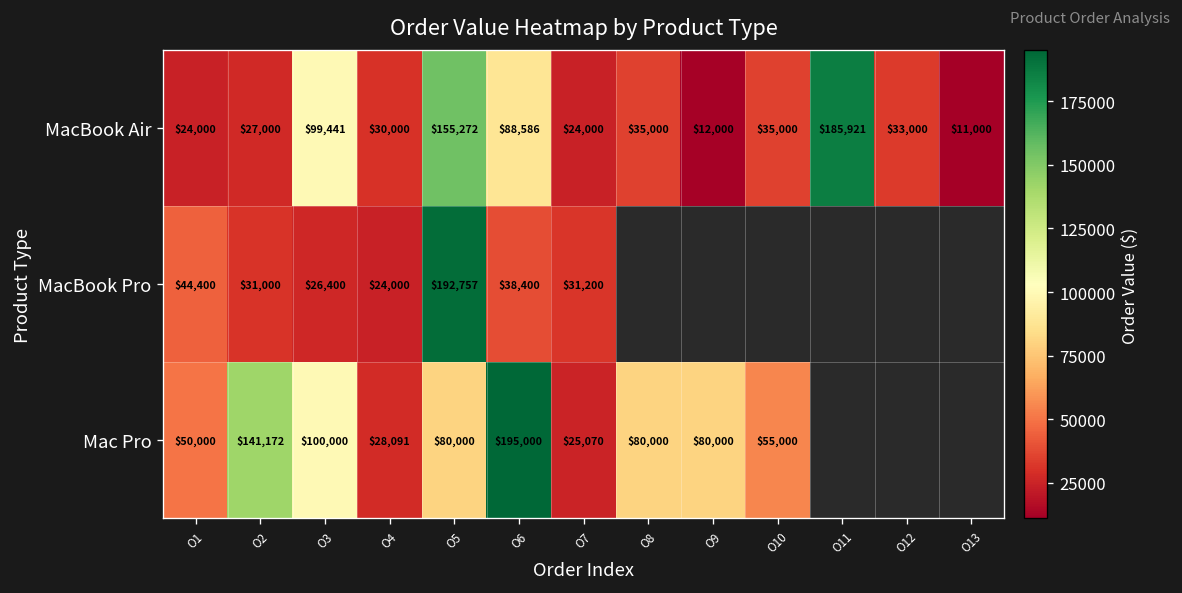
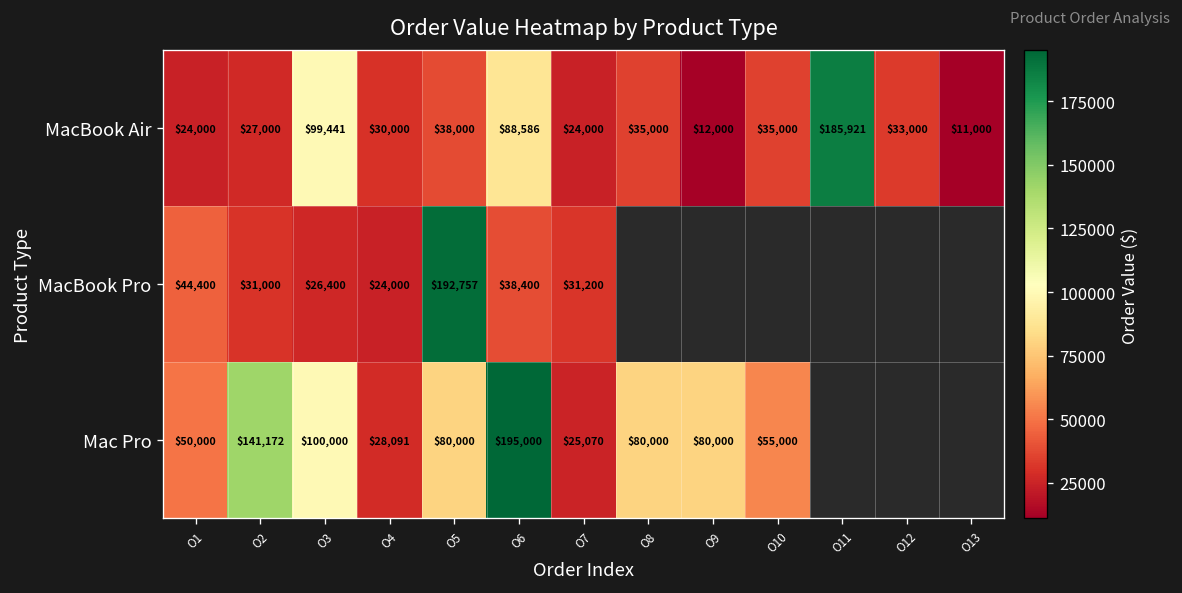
  {
    "MacBook Air": {
      "O1": "$24,000",
      "O2": "$27,000",
      "O3": "$99,441",
      "O4": "$30,000",
-     "O5": "$155,272",
+     "O5": "$38,000",
      "O6": "$88,586",
      "O7": "$24,000",
      "O8": "$35,000",
      "O9": "$12,000",
      "O10": "$35,000",
      "O11": "$185,921",
      "O12": "$33,000",
      "O13": "$11,000"
    },
    "MacBook Pro": {
      "O1": "$44,400",
      "O2": "$31,000",
      "O3": "$26,400",
      "O4": "$24,000",
      "O5": "$192,757",
      "O6": "$38,400",
      "O7": "$31,200"
    },
    "Mac Pro": {
      "O1": "$50,000",
      "O2": "$141,172",
      "O3": "$100,000",
      "O4": "$28,091",
      "O5": "$80,000",
      "O6": "$195,000",
      "O7": "$25,070",
      "O8": "$80,000",
      "O9": "$80,000",
      "O10": "$55,000"
    }
  }
